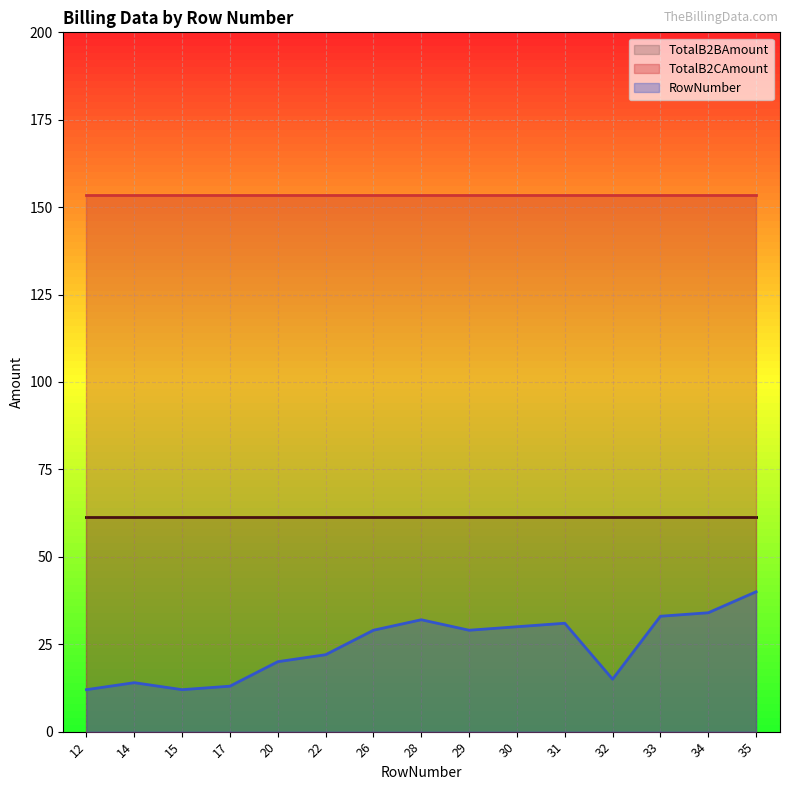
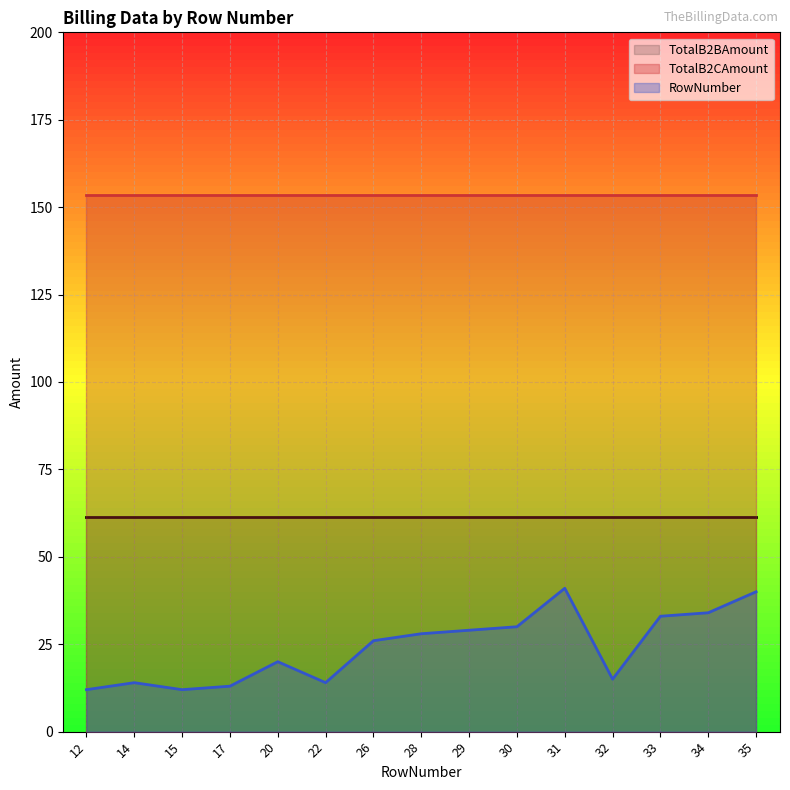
  {
    "TotalB2BAmount": {
      "12": 61,
      "14": 61,
      "15": 61,
      "17": 61,
      "20": 61,
      "22": 61,
      "26": 61,
      "28": 61,
      "29": 61,
      "30": 61,
      "31": 61,
      "32": 61,
      "33": 61,
      "34": 61,
      "35": 61
    },
    "TotalB2CAmount": {
      "12": 153,
      "14": 153,
      "15": 153,
      "17": 153,
      "20": 153,
      "22": 153,
      "26": 153,
      "28": 153,
      "29": 153,
      "30": 153,
      "31": 153,
      "32": 153,
      "33": 153,
      "34": 153,
      "35": 153
    },
    "RowNumber": {
      "12": 12,
      "14": 14,
      "15": 12,
      "17": 13,
      "20": 20,
-     "22": 22,
-     "26": 29,
-     "28": 32,
+     "22": 14,
+     "26": 26,
+     "28": 28,
      "29": 29,
      "30": 30,
-     "31": 31,
+     "31": 41,
      "32": 15,
      "33": 33,
      "34": 34,
      "35": 40
    }
  }
